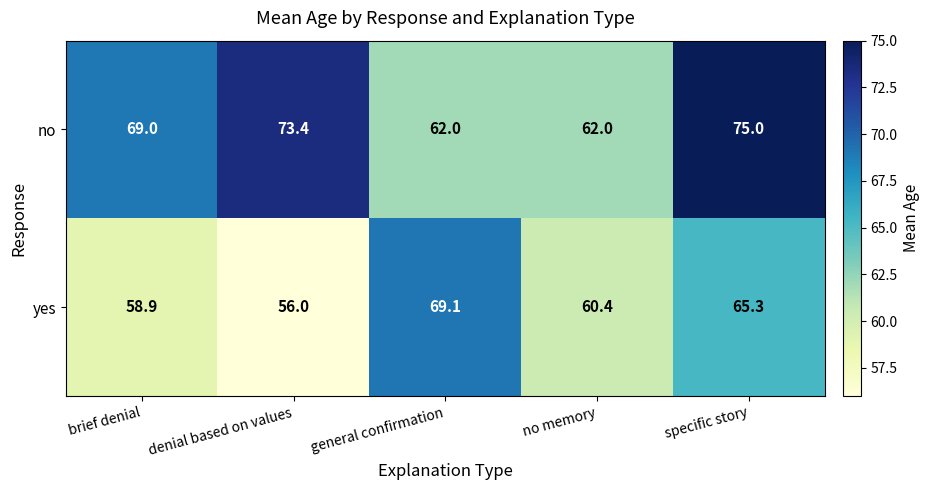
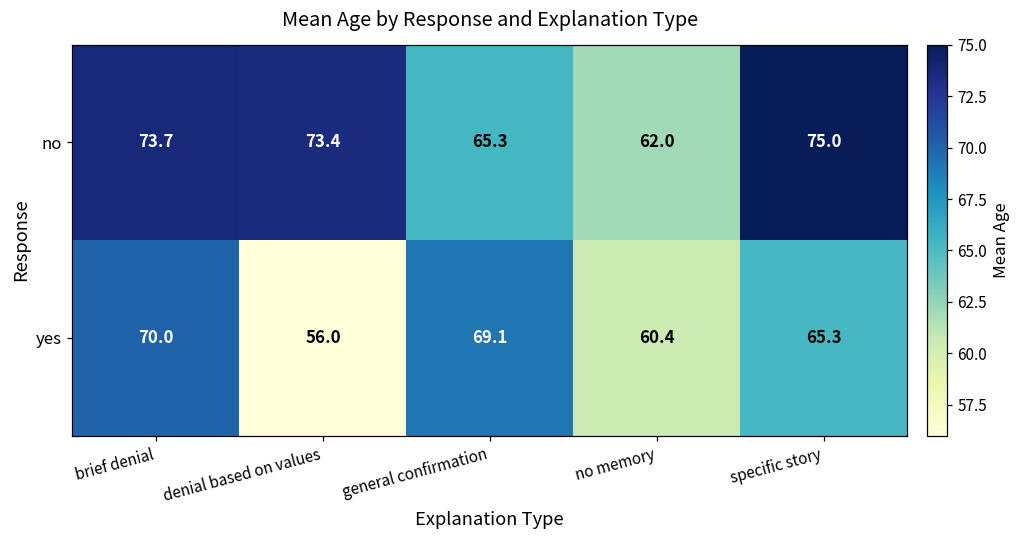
  {
    "no": {
-     "brief denial": 69.0,
+     "brief denial": 73.7,
      "denial based on values": 73.4,
-     "general confirmation": 62.0,
+     "general confirmation": 65.3,
      "no memory": 62.0,
      "specific story": 75.0
    },
    "yes": {
-     "brief denial": 58.9,
+     "brief denial": 70.0,
      "denial based on values": 56.0,
      "general confirmation": 69.1,
      "no memory": 60.4,
      "specific story": 65.3
    }
  }
